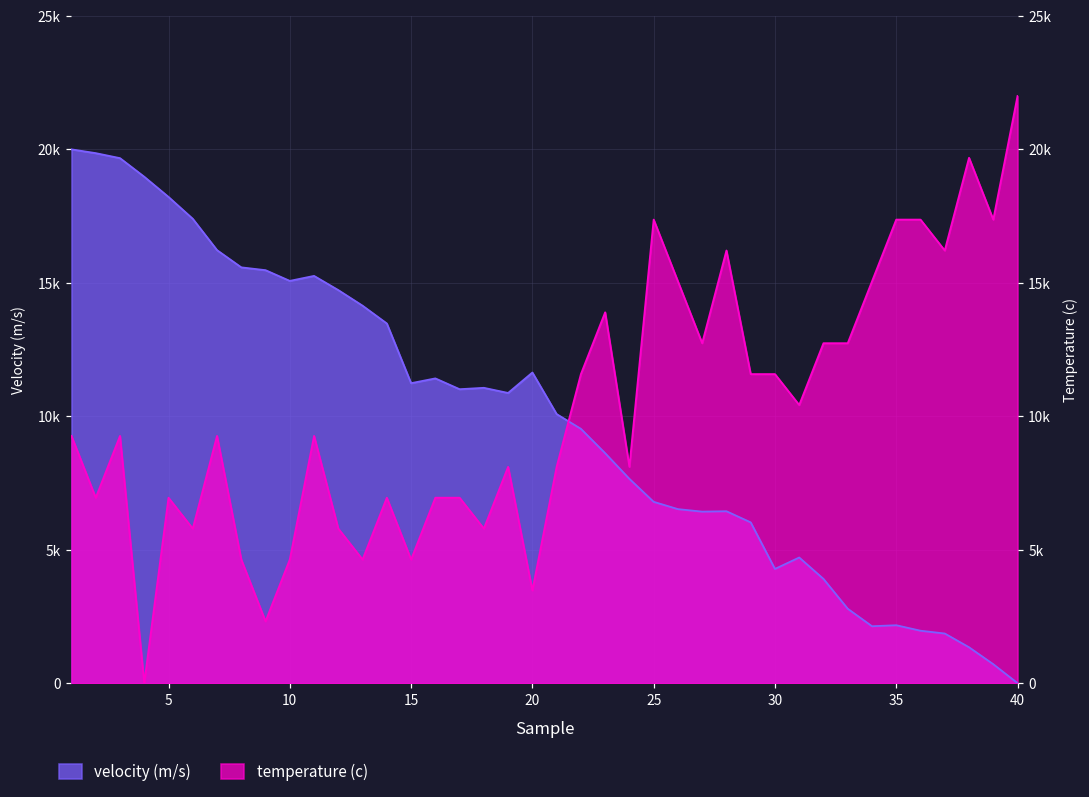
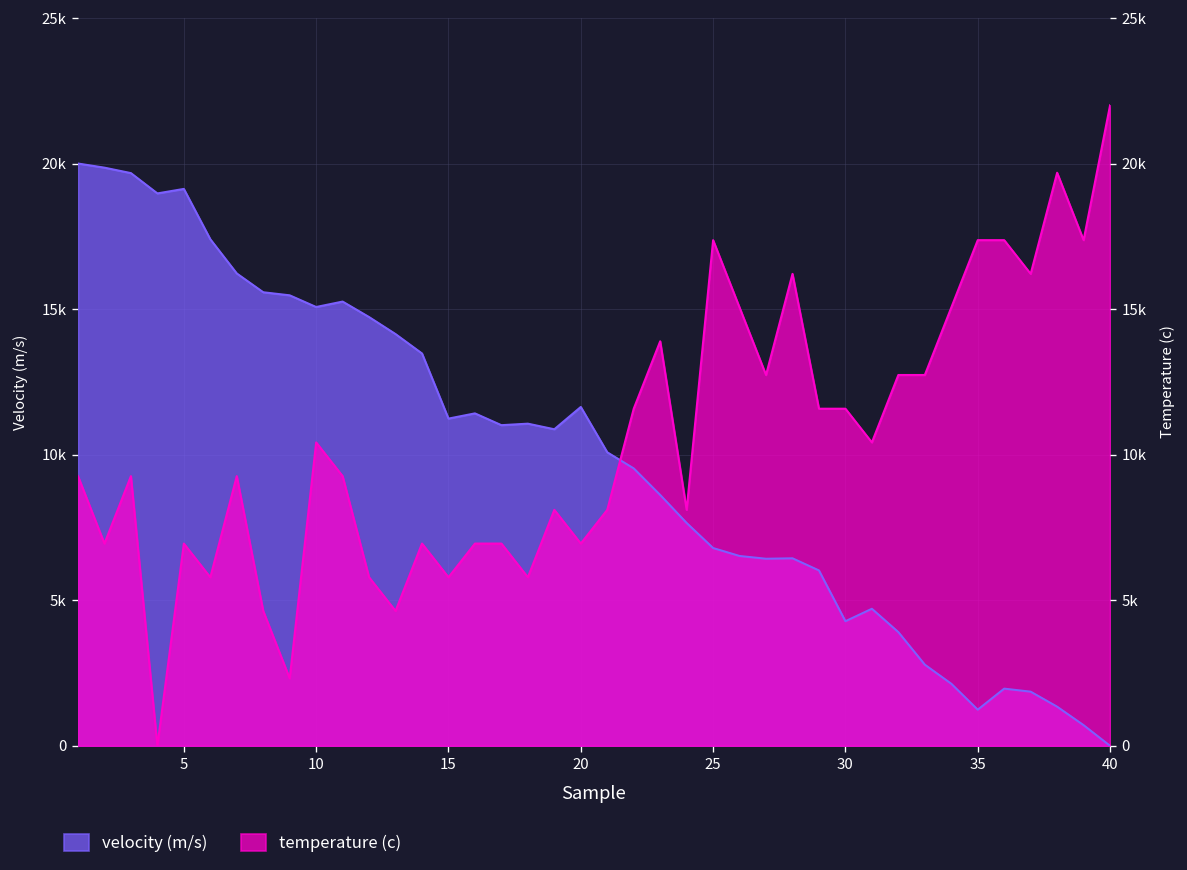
  {
    "velocity (m/s)": {
-     "5": 18200,
+     "5": 19100,
      "10": 15100,
      "15": 11200,
      "20": 11600,
      "25": 6800,
      "30": 4300,
-     "35": 2200,
+     "35": 1200,
      "40": 0
    },
    "temperature (c)": {
      "5": 6900,
-     "10": 4600,
-     "15": 4600,
-     "20": 3500,
+     "10": 10400,
+     "15": 5800,
+     "20": 6900,
      "25": 17400,
      "30": 11600,
      "35": 17400,
      "40": 22000
    }
  }
